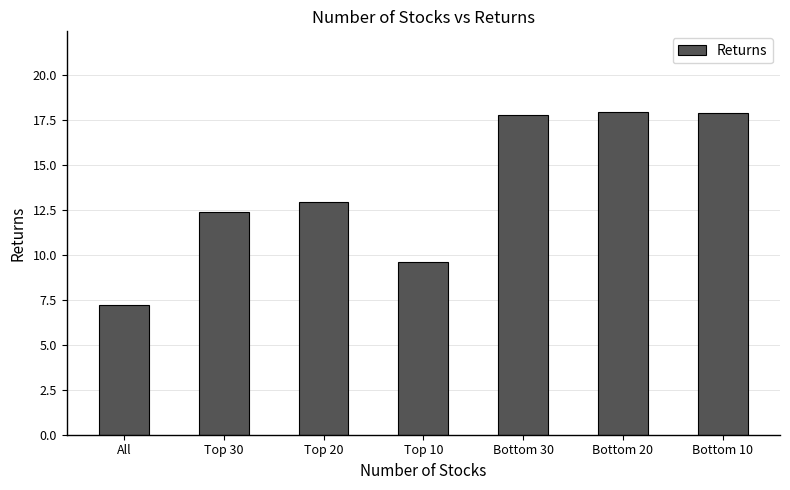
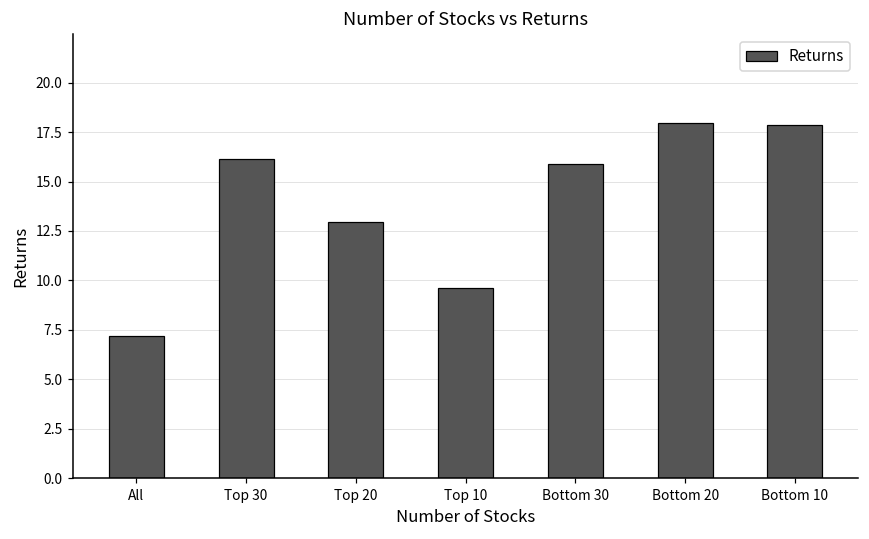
  {
    "All": 7.2,
-   "Top 30": 12.4,
+   "Top 30": 16.1,
    "Top 20": 12.9,
    "Top 10": 9.6,
-   "Bottom 30": 17.8,
+   "Bottom 30": 15.9,
    "Bottom 20": 18.0,
    "Bottom 10": 17.9
  }
